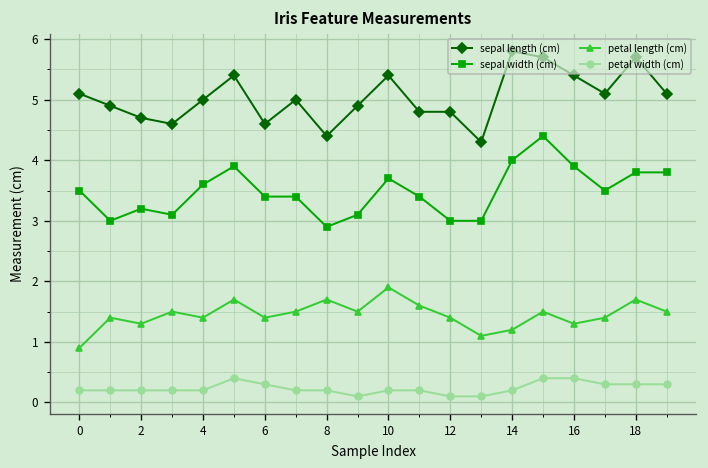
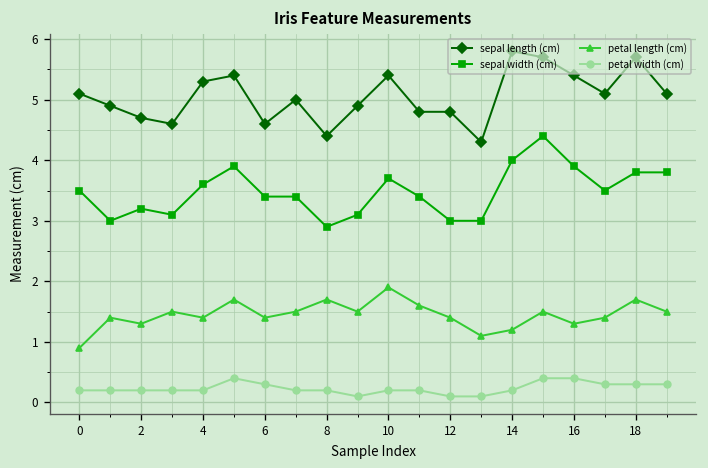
  {
    "sepal length (cm)": {
      "0": 5.1,
      "2": 4.7,
-     "4": 5.0,
+     "4": 5.3,
      "6": 4.6,
      "8": 4.4,
      "10": 5.4,
      "12": 4.8,
      "16": 5.4
    },
    "sepal width (cm)": {
      "0": 3.5,
      "2": 3.2,
      "4": 3.6,
      "6": 3.4,
      "8": 2.9,
      "10": 3.7,
      "12": 3.0,
      "14": 4.0,
      "16": 3.9,
      "18": 3.8
    },
    "petal length (cm)": {
      "0": 0.9,
      "2": 1.3,
      "4": 1.4,
      "6": 1.4,
      "8": 1.7,
      "10": 1.9,
      "12": 1.4,
      "14": 1.2,
      "16": 1.3,
      "18": 1.7
    },
    "petal width (cm)": {
      "0": 0.2,
      "2": 0.2,
      "4": 0.2,
      "6": 0.3,
      "8": 0.2,
      "10": 0.2,
      "12": 0.1,
      "14": 0.2,
      "16": 0.4,
      "18": 0.3
    }
  }
